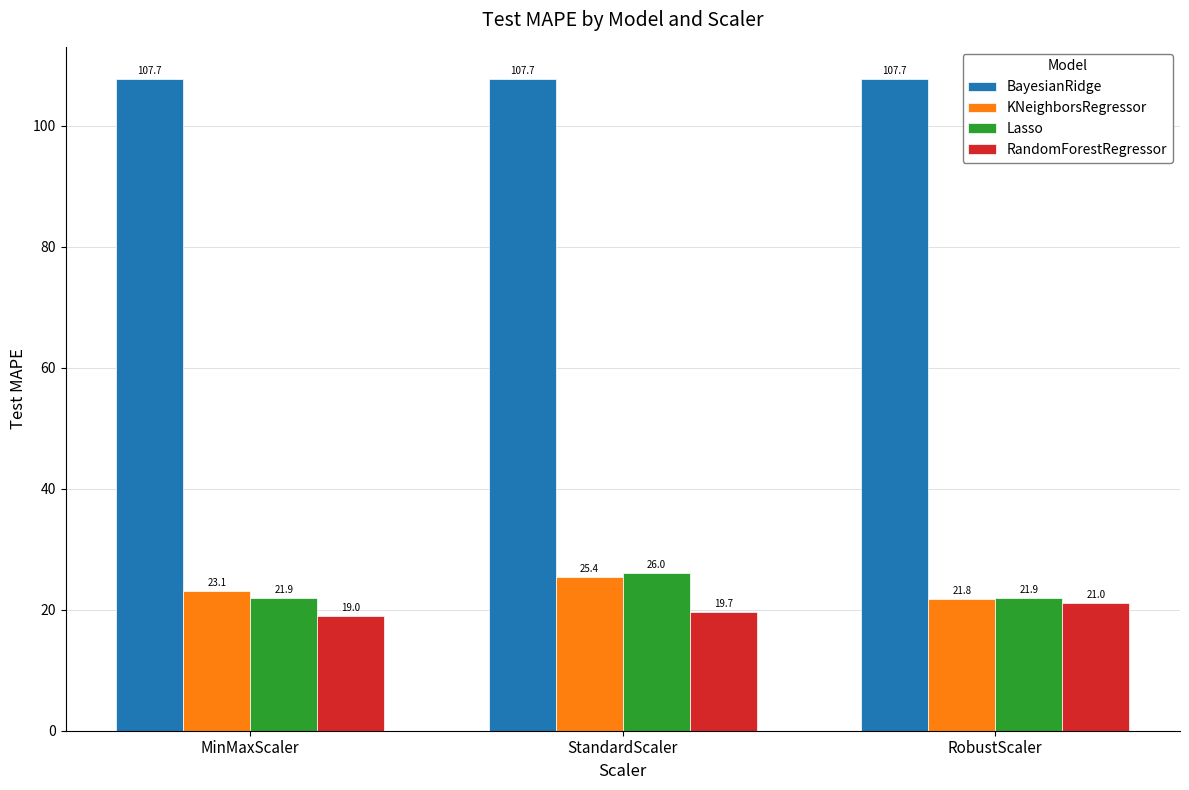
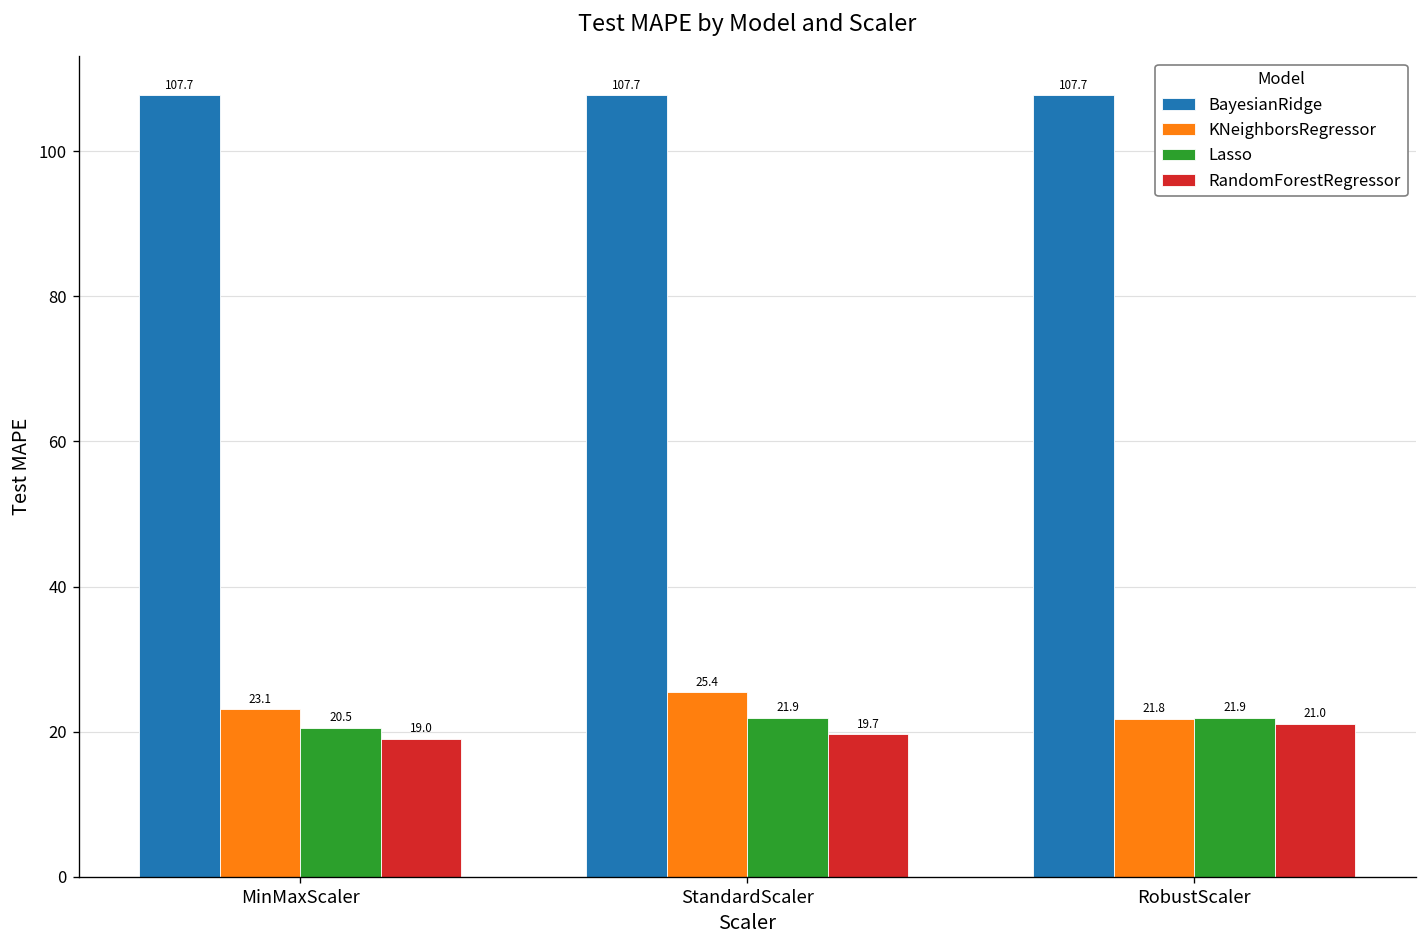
  {
    "BayesianRidge": {
      "MinMaxScaler": 107.7,
      "StandardScaler": 107.7,
      "RobustScaler": 107.7
    },
    "KNeighborsRegressor": {
      "MinMaxScaler": 23.1,
      "StandardScaler": 25.4,
      "RobustScaler": 21.8
    },
    "Lasso": {
-     "MinMaxScaler": 21.9,
-     "StandardScaler": 26.0,
+     "MinMaxScaler": 20.5,
+     "StandardScaler": 21.9,
      "RobustScaler": 21.9
    },
    "RandomForestRegressor": {
      "MinMaxScaler": 19.0,
      "StandardScaler": 19.7,
      "RobustScaler": 21.0
    }
  }
